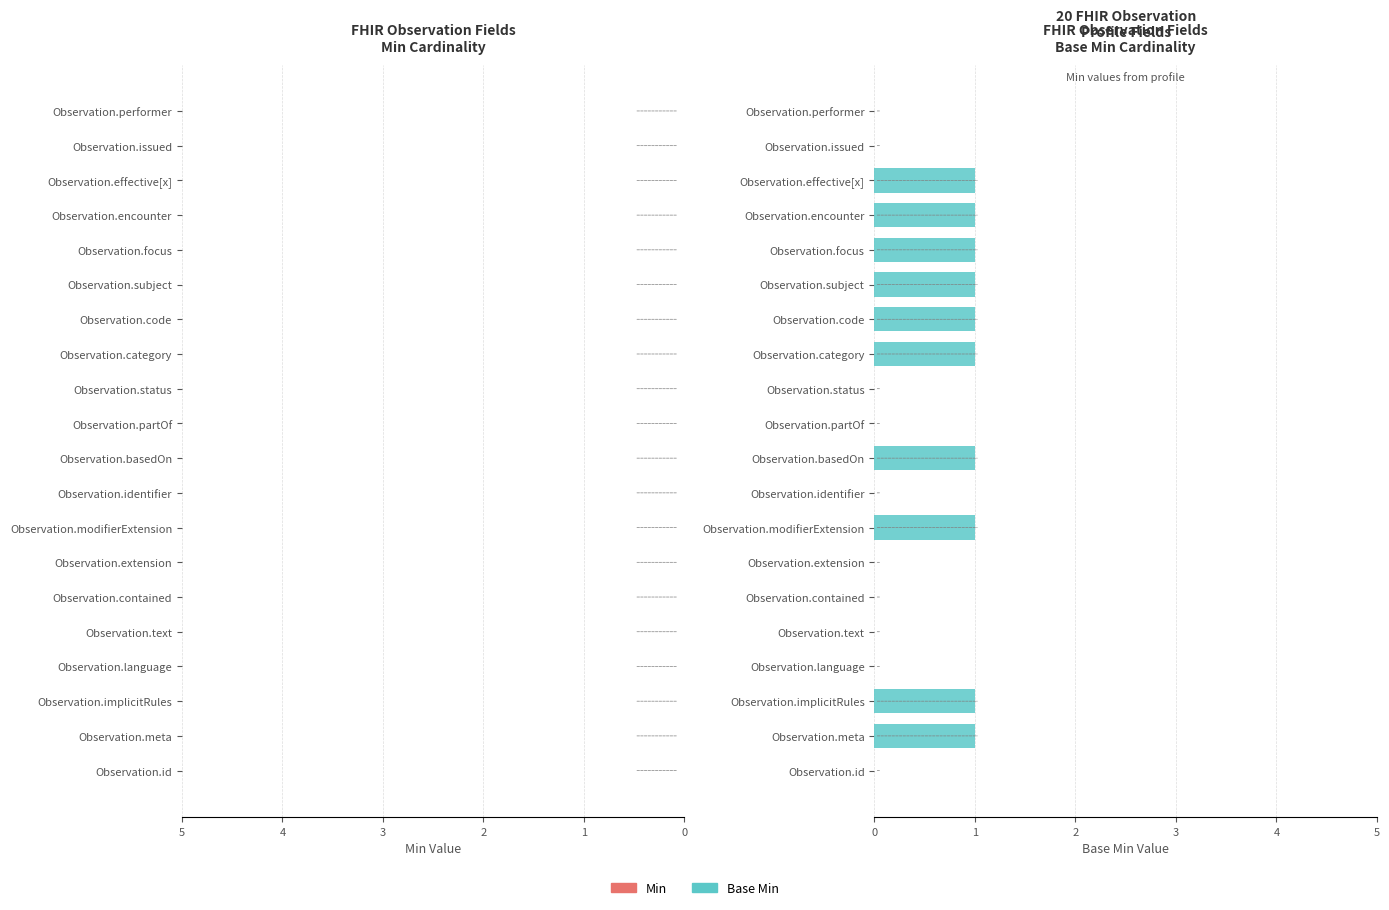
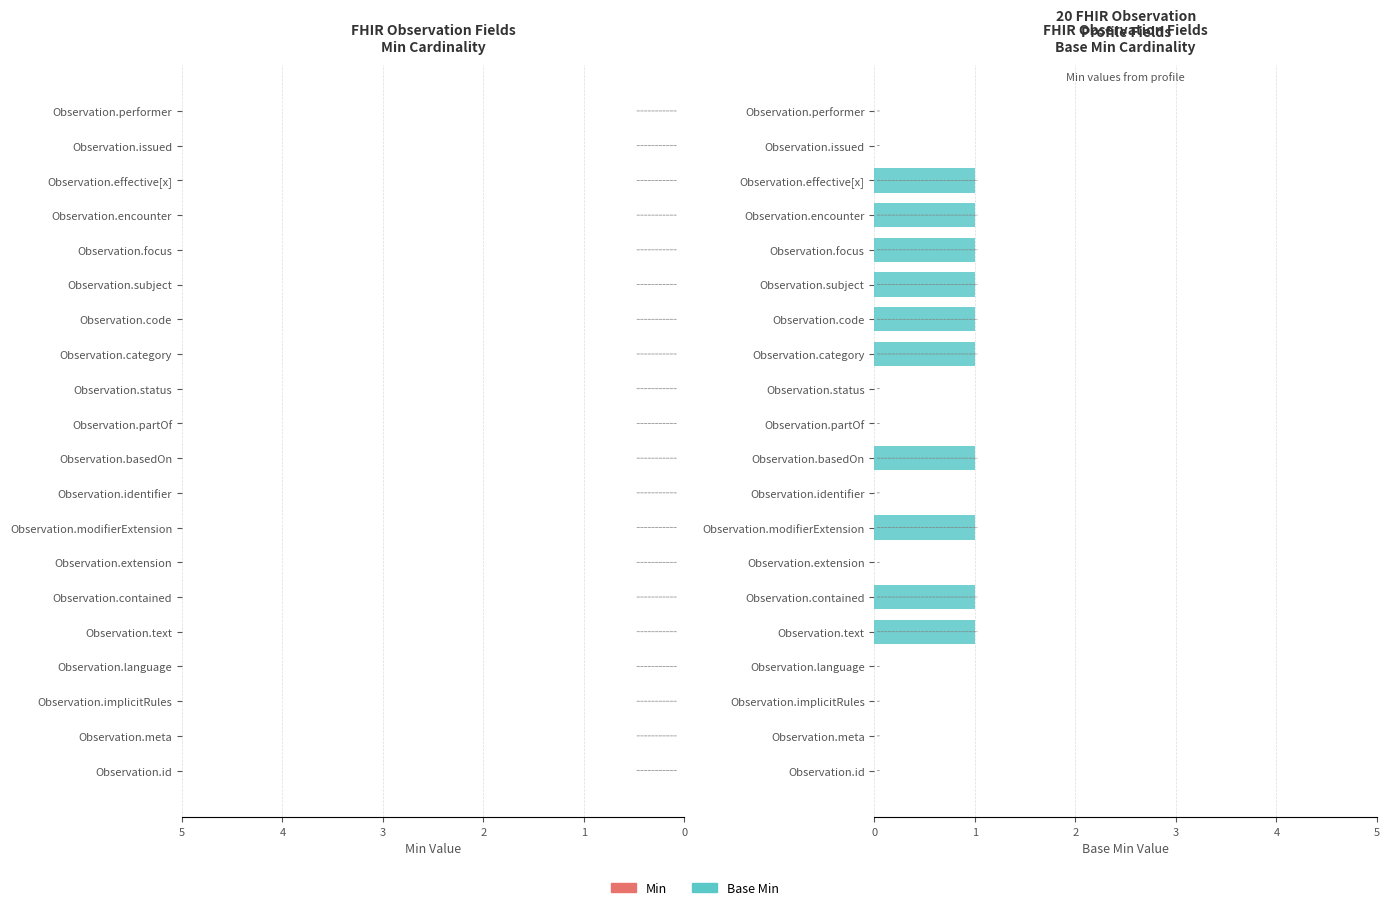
  {
    "FHIR Observation Fields Min Cardinality": {
      "Observation.performer": 0.00,
      "Observation.issued": 0.00,
      "Observation.effective[x]": 0.00,
      "Observation.encounter": 0.00,
      "Observation.focus": 0.00,
      "Observation.subject": 0.00,
      "Observation.code": 0.00,
      "Observation.category": 0.00,
      "Observation.status": 0.00,
      "Observation.partOf": 0.00,
      "Observation.basedOn": 0.00,
      "Observation.identifier": 0.00,
      "Observation.modifierExtension": 0.00,
      "Observation.extension": 0.00,
      "Observation.contained": 0.00,
      "Observation.text": 0.00,
      "Observation.language": 0.00,
      "Observation.implicitRules": 0.00,
      "Observation.meta": 0.00,
      "Observation.id": 0.00
    },
    "FHIR Observation Fields Base Min Cardinality": {
      "Observation.performer": 0,
      "Observation.issued": 0,
      "Observation.effective[x]": 1,
      "Observation.encounter": 1,
      "Observation.focus": 1,
      "Observation.subject": 1,
      "Observation.code": 1,
      "Observation.category": 1,
      "Observation.status": 0,
      "Observation.partOf": 0,
      "Observation.basedOn": 1,
      "Observation.identifier": 0,
      "Observation.modifierExtension": 1,
      "Observation.extension": 0,
-     "Observation.contained": 0,
-     "Observation.text": 0,
+     "Observation.contained": 1,
+     "Observation.text": 1,
      "Observation.language": 0,
-     "Observation.implicitRules": 1,
-     "Observation.meta": 1,
+     "Observation.implicitRules": 0,
+     "Observation.meta": 0,
      "Observation.id": 0
    }
  }
